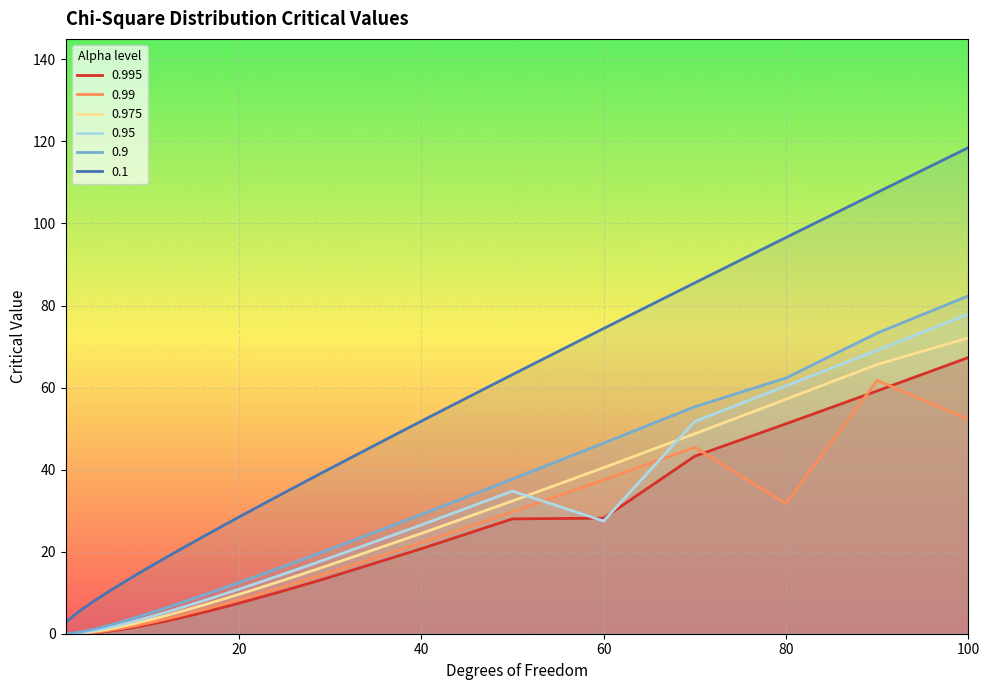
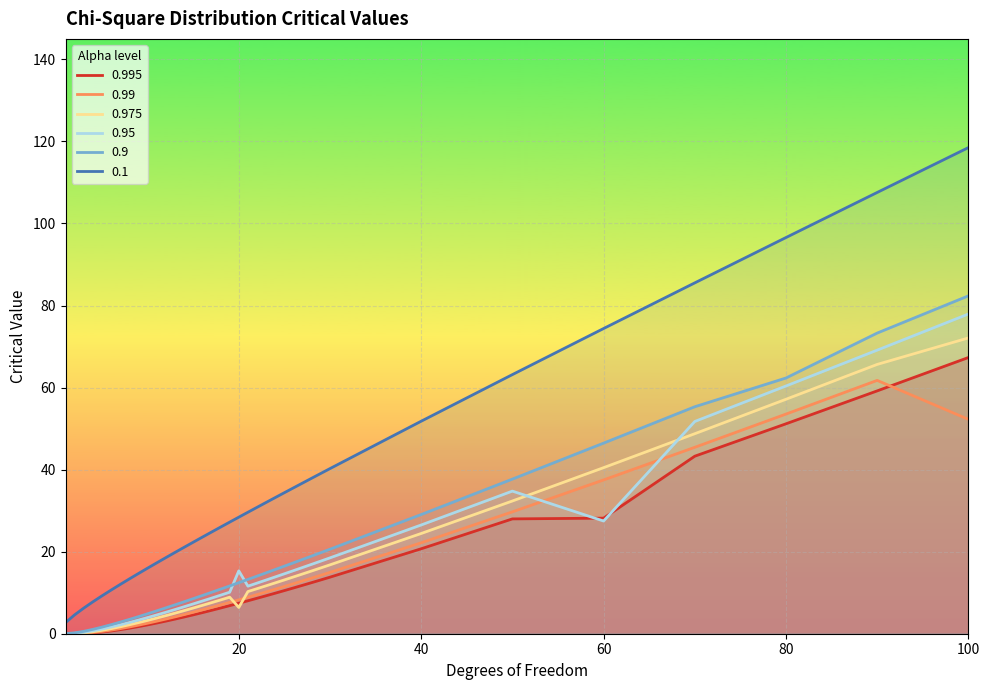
  {
    "0.995": {
      "20": 7,
      "40": 21,
      "60": 28,
      "80": 51,
      "100": 67
    },
    "0.99": {
      "20": 8,
      "40": 22,
      "60": 37,
-     "80": 32,
+     "80": 54,
      "100": 52
    },
    "0.975": {
-     "20": 10,
+     "20": 6,
      "40": 24,
      "60": 40,
      "80": 57,
      "100": 72
    },
    "0.95": {
-     "20": 11,
+     "20": 15,
      "40": 27,
      "60": 27,
      "80": 60,
      "100": 78
    },
    "0.9": {
      "20": 12,
      "40": 29,
      "60": 46,
      "80": 62,
      "100": 82
    },
    "0.1": {
      "20": 28,
      "40": 52,
      "60": 74,
      "80": 97,
      "100": 118
    }
  }
